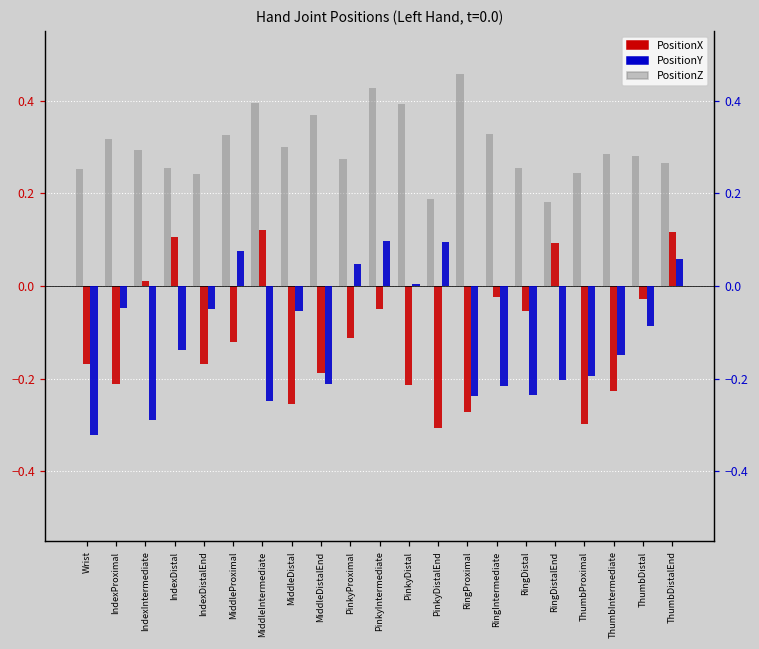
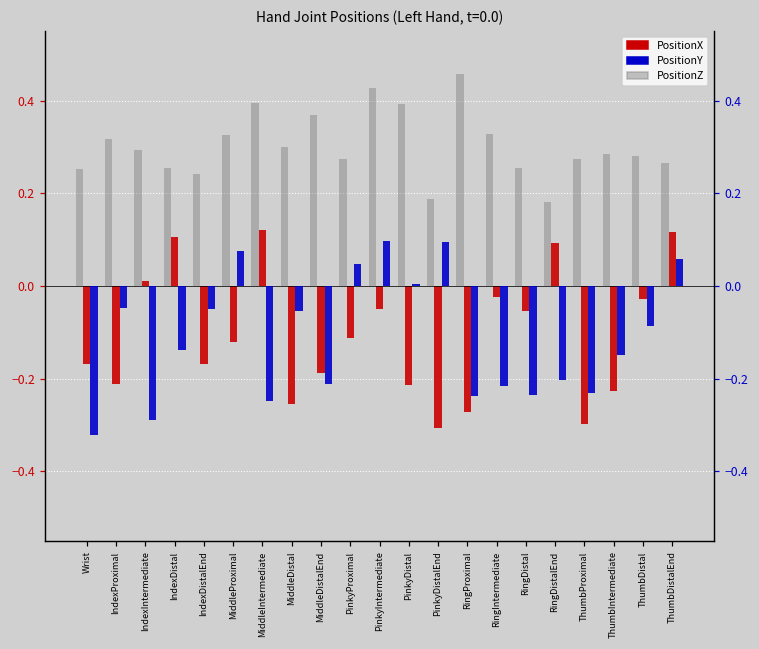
  {
    "PositionZ": {
      "Wrist": 0.25,
      "IndexProximal": 0.32,
      "IndexIntermediate": 0.29,
      "IndexDistal": 0.25,
      "IndexDistalEnd": 0.24,
      "MiddleProximal": 0.33,
      "MiddleIntermediate": 0.39,
      "MiddleDistal": 0.30,
      "MiddleDistalEnd": 0.37,
      "PinkyProximal": 0.27,
      "PinkyIntermediate": 0.43,
      "PinkyDistal": 0.39,
      "PinkyDistalEnd": 0.19,
      "RingProximal": 0.46,
      "RingIntermediate": 0.33,
      "RingDistal": 0.25,
      "RingDistalEnd": 0.18,
-     "ThumbProximal": 0.24,
+     "ThumbProximal": 0.27,
      "ThumbIntermediate": 0.28,
      "ThumbDistal": 0.28,
      "ThumbDistalEnd": 0.26
    },
    "PositionX": {
      "Wrist": -0.17,
      "IndexProximal": -0.21,
      "IndexIntermediate": 0.01,
      "IndexDistal": 0.10,
      "IndexDistalEnd": -0.17,
      "MiddleProximal": -0.12,
      "MiddleIntermediate": 0.12,
      "MiddleDistal": -0.25,
      "MiddleDistalEnd": -0.19,
      "PinkyProximal": -0.11,
      "PinkyIntermediate": -0.05,
      "PinkyDistal": -0.21,
      "PinkyDistalEnd": -0.31,
      "RingProximal": -0.27,
      "RingIntermediate": -0.02,
      "RingDistal": -0.05,
      "RingDistalEnd": 0.09,
      "ThumbProximal": -0.30,
      "ThumbIntermediate": -0.23,
      "ThumbDistal": -0.03,
      "ThumbDistalEnd": 0.12
    },
    "PositionY": {
      "Wrist": -0.32,
      "IndexProximal": -0.05,
      "IndexIntermediate": -0.29,
      "IndexDistal": -0.14,
      "IndexDistalEnd": -0.05,
      "MiddleProximal": 0.08,
      "MiddleIntermediate": -0.25,
      "MiddleDistal": -0.05,
      "MiddleDistalEnd": -0.21,
      "PinkyProximal": 0.05,
      "PinkyIntermediate": 0.10,
      "PinkyDistalEnd": 0.09,
      "RingProximal": -0.24,
      "RingIntermediate": -0.22,
      "RingDistal": -0.23,
      "RingDistalEnd": -0.20,
-     "ThumbProximal": -0.19,
+     "ThumbProximal": -0.23,
      "ThumbIntermediate": -0.15,
      "ThumbDistal": -0.09,
      "ThumbDistalEnd": 0.06
    }
  }
